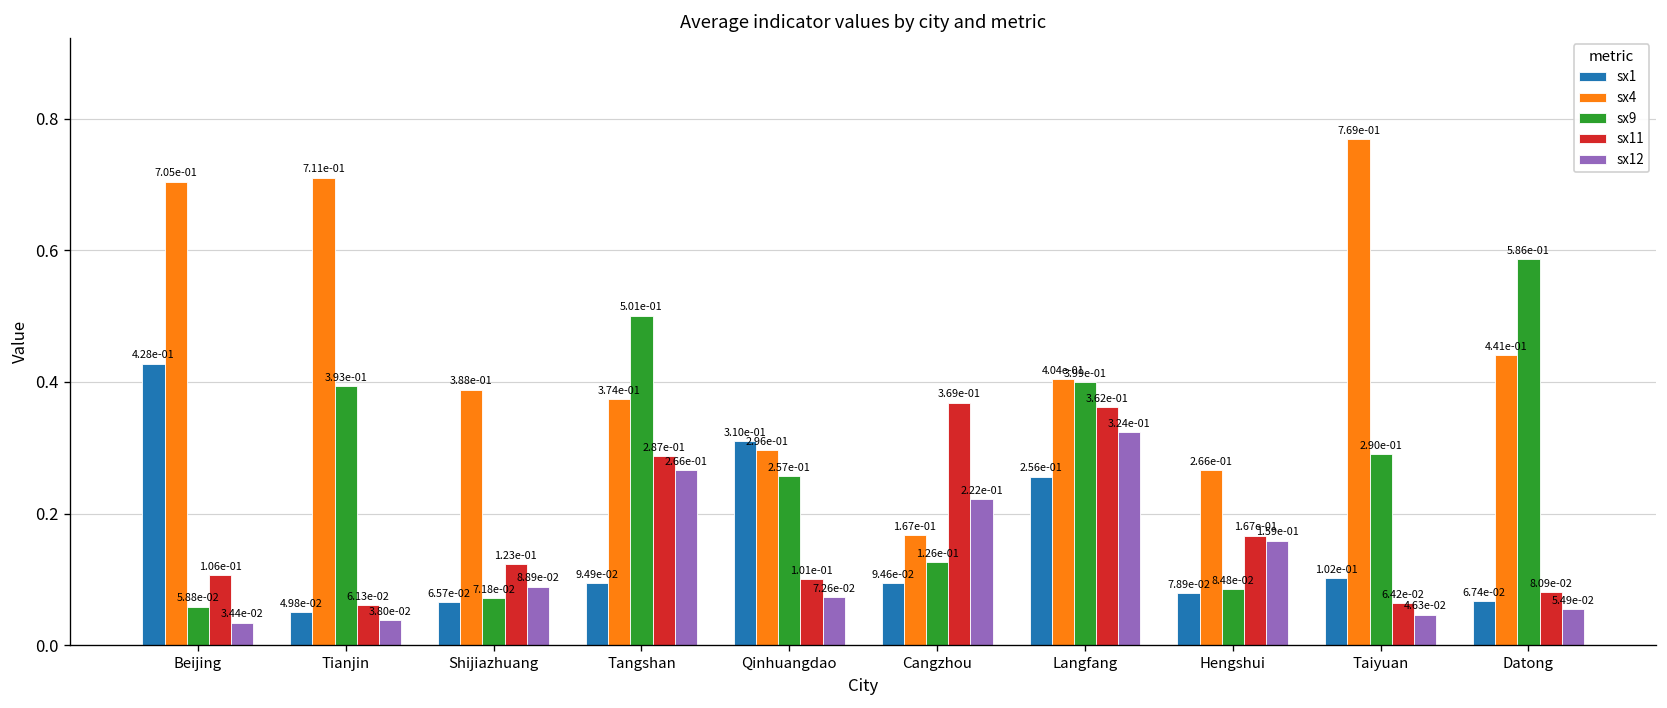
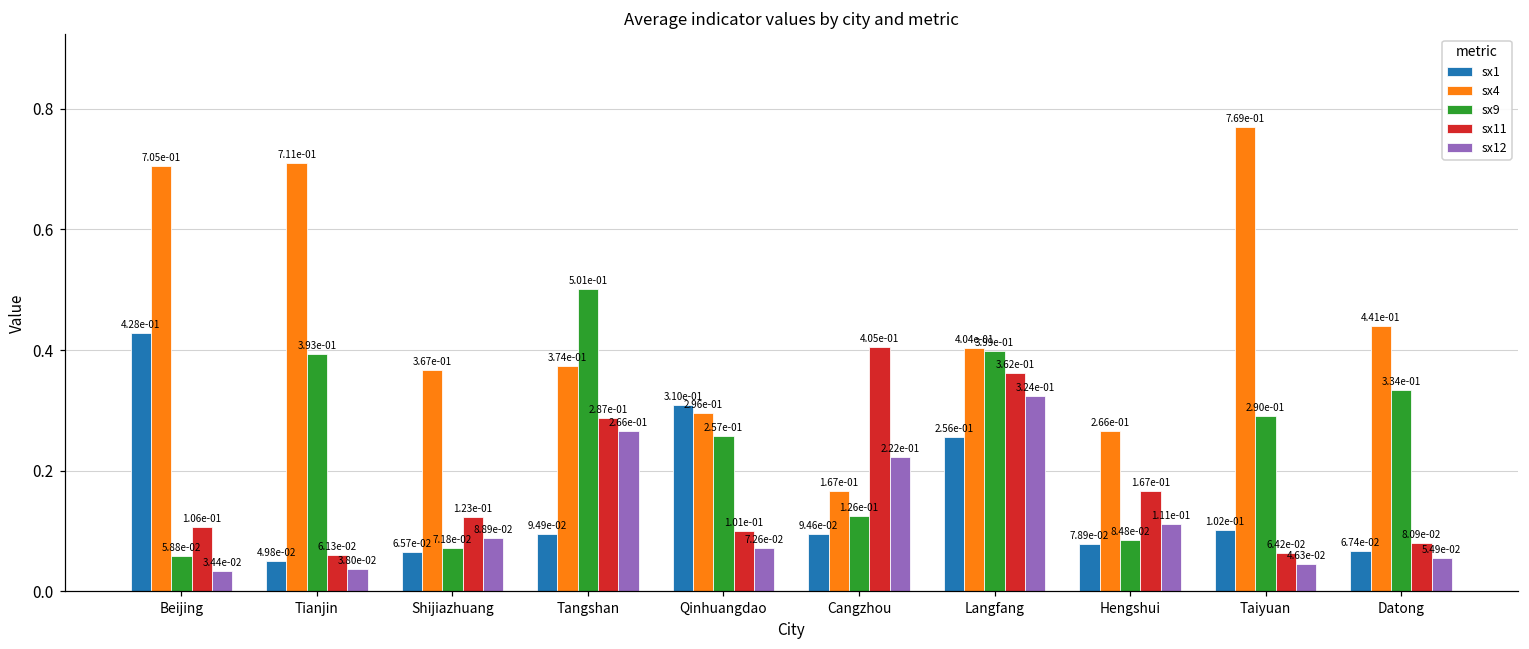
  {
    "sx1": {
      "Beijing": "4.28e-01",
      "Tianjin": "4.98e-02",
      "Shijiazhuang": "6.57e-02",
      "Tangshan": "9.49e-02",
      "Qinhuangdao": "3.10e-01",
      "Cangzhou": "9.46e-02",
      "Langfang": "2.56e-01",
      "Hengshui": "7.89e-02",
      "Taiyuan": "1.02e-01",
      "Datong": "6.74e-02"
    },
    "sx4": {
      "Beijing": "7.05e-01",
      "Tianjin": "7.11e-01",
-     "Shijiazhuang": "3.88e-01",
+     "Shijiazhuang": "3.67e-01",
      "Tangshan": "3.74e-01",
      "Cangzhou": "1.67e-01",
      "Hengshui": "2.66e-01",
      "Taiyuan": "7.69e-01",
      "Datong": "4.41e-01"
    },
    "sx9": {
      "Beijing": "5.88e-02",
      "Tianjin": "3.93e-01",
      "Shijiazhuang": "7.18e-02",
      "Tangshan": "5.01e-01",
      "Qinhuangdao": "2.57e-01",
      "Cangzhou": "1.26e-01",
      "Hengshui": "8.48e-02",
      "Taiyuan": "2.90e-01",
-     "Datong": "5.86e-01"
+     "Datong": "3.34e-01"
    },
    "sx11": {
      "Beijing": "1.06e-01",
      "Tianjin": "6.13e-02",
      "Shijiazhuang": "1.23e-01",
      "Tangshan": "2.87e-01",
      "Qinhuangdao": "1.01e-01",
-     "Cangzhou": "3.69e-01",
+     "Cangzhou": "4.05e-01",
      "Langfang": "3.62e-01",
      "Hengshui": "1.67e-01",
      "Taiyuan": "6.42e-02",
      "Datong": "8.09e-02"
    },
    "sx12": {
      "Beijing": "3.44e-02",
      "Shijiazhuang": "8.89e-02",
      "Qinhuangdao": "7.26e-02",
      "Cangzhou": "2.22e-01",
      "Langfang": "3.24e-01",
-     "Hengshui": "1.59e-01",
+     "Hengshui": "1.11e-01",
      "Datong": "5.49e-02"
    }
  }
